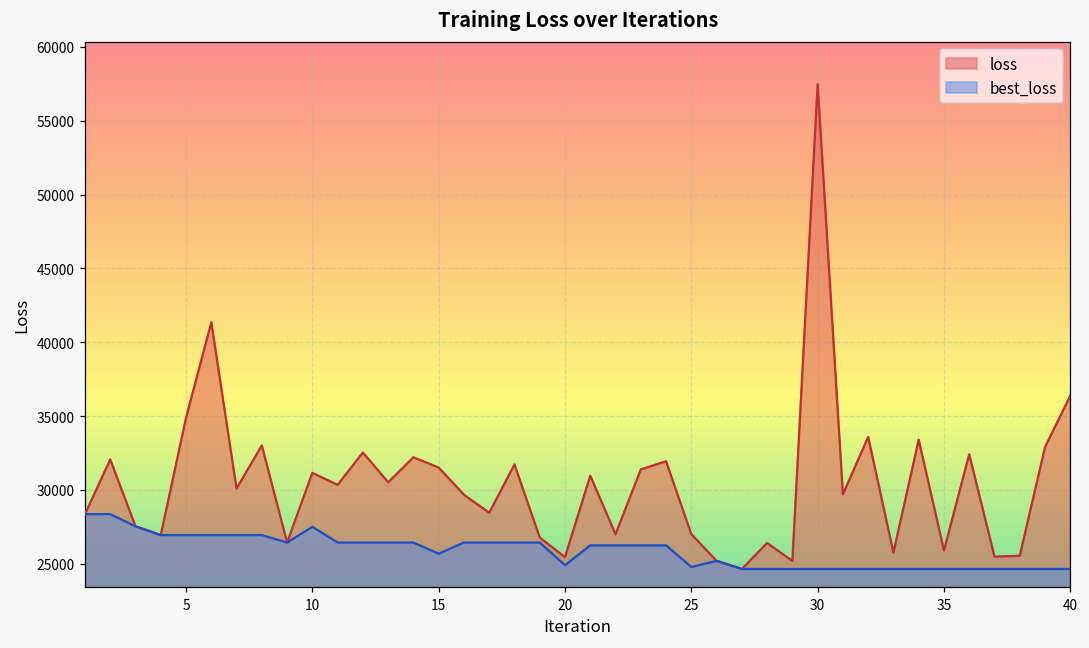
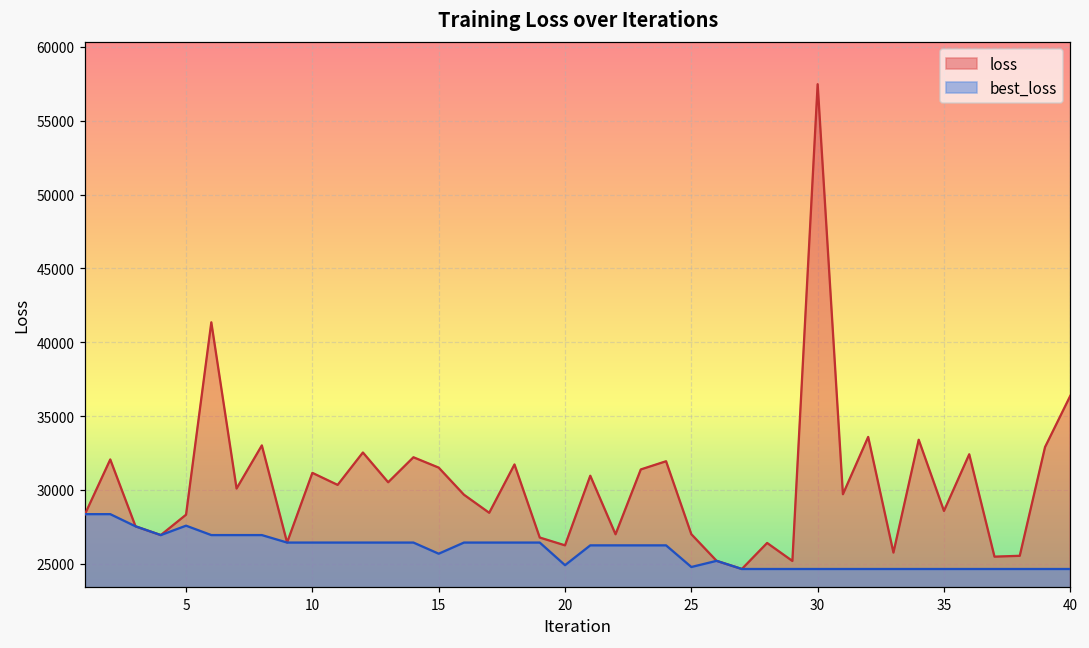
  {
    "loss": {
-     "5": 34900,
+     "5": 28300,
      "10": 31200,
      "15": 31500,
-     "20": 25400,
+     "20": 26200,
      "25": 27000,
      "30": 57500,
-     "35": 25900,
+     "35": 28600,
      "40": 36400
    },
    "best_loss": {
-     "5": 26900,
-     "10": 27500,
+     "5": 27600,
+     "10": 26400,
      "15": 25700,
      "20": 24900,
      "25": 24800,
      "30": 24600,
      "35": 24600,
      "40": 24600
    }
  }
